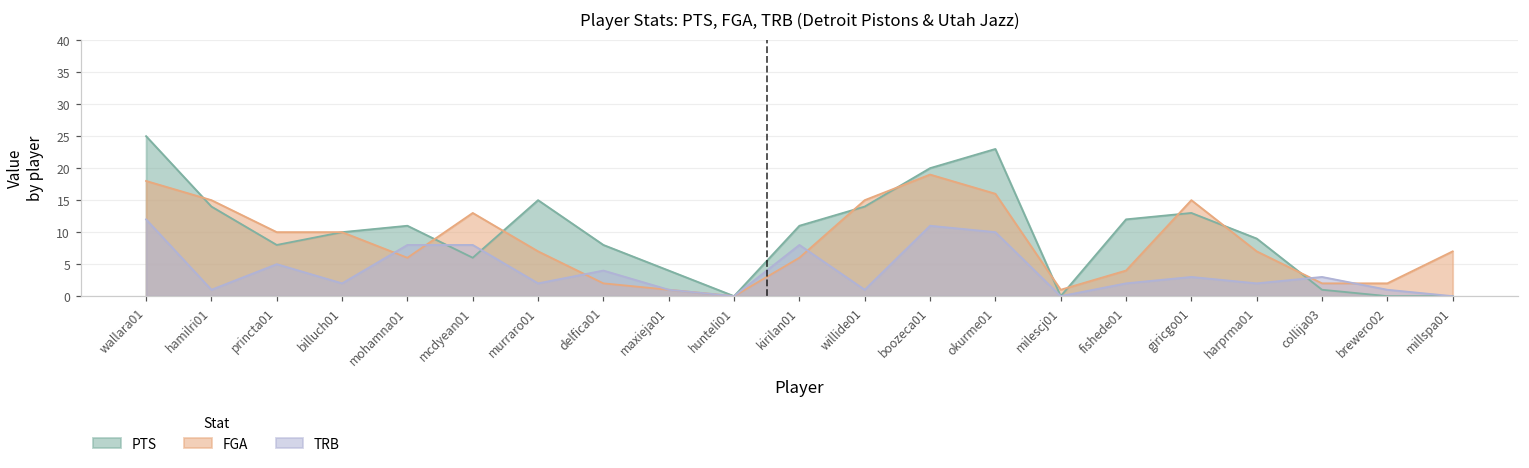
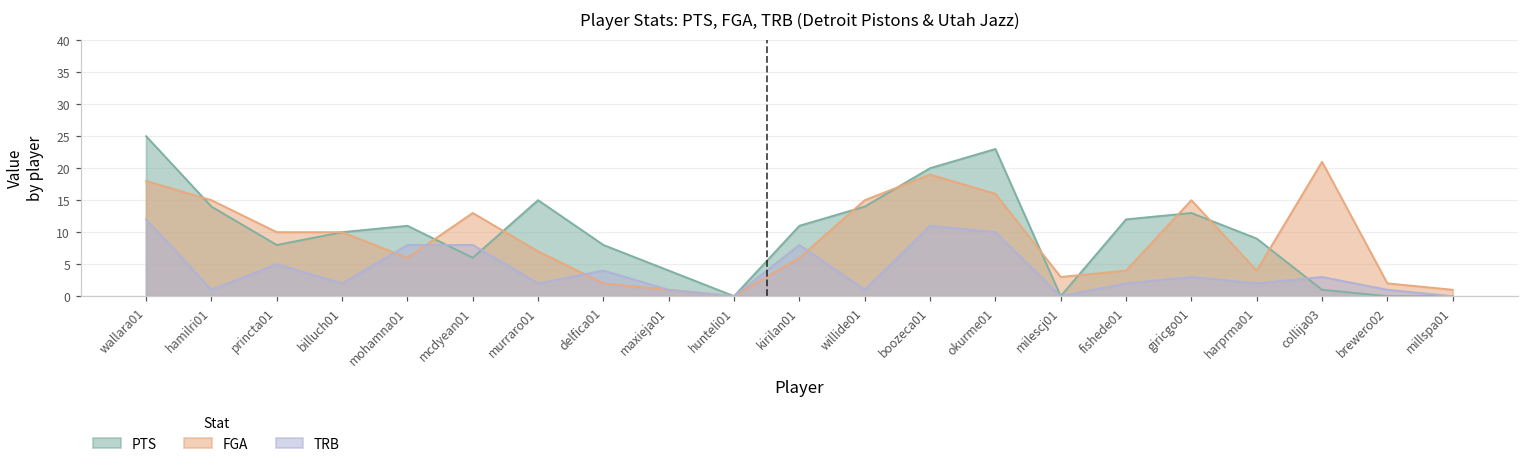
  {
    "FGA": {
      "wallara01": 18,
      "hamilri01": 15,
      "princta01": 10,
      "mohamna01": 6,
      "mcdyean01": 13,
      "murraro01": 7,
      "delfica01": 2,
      "kirilan01": 6,
      "willide01": 15,
      "boozeca01": 19,
      "okurme01": 16,
-     "milescj01": 1,
+     "milescj01": 3,
      "fishede01": 4,
      "giricgo01": 15,
-     "harprma01": 7,
-     "collija03": 2,
+     "harprma01": 4,
+     "collija03": 21,
      "brewero02": 2,
-     "millspa01": 7
+     "millspa01": 1
    }
  }
